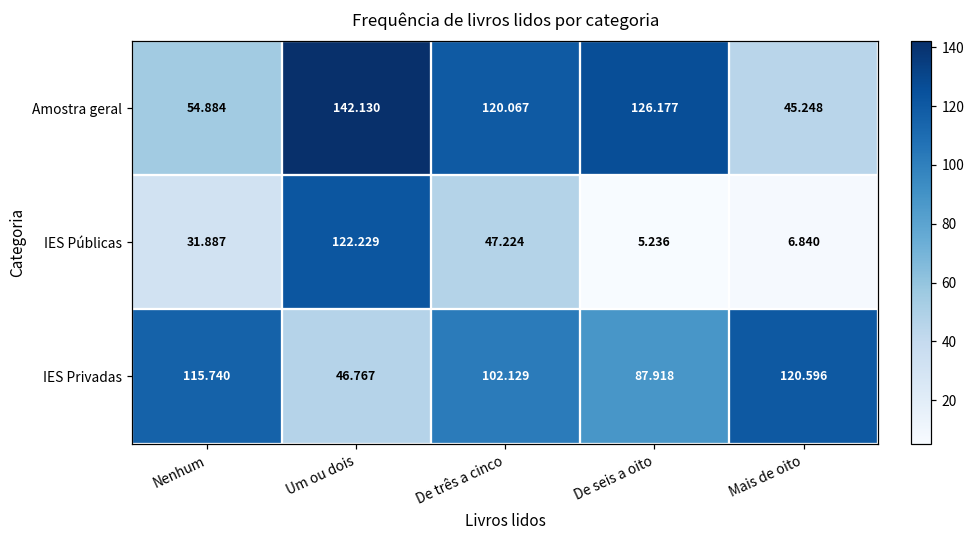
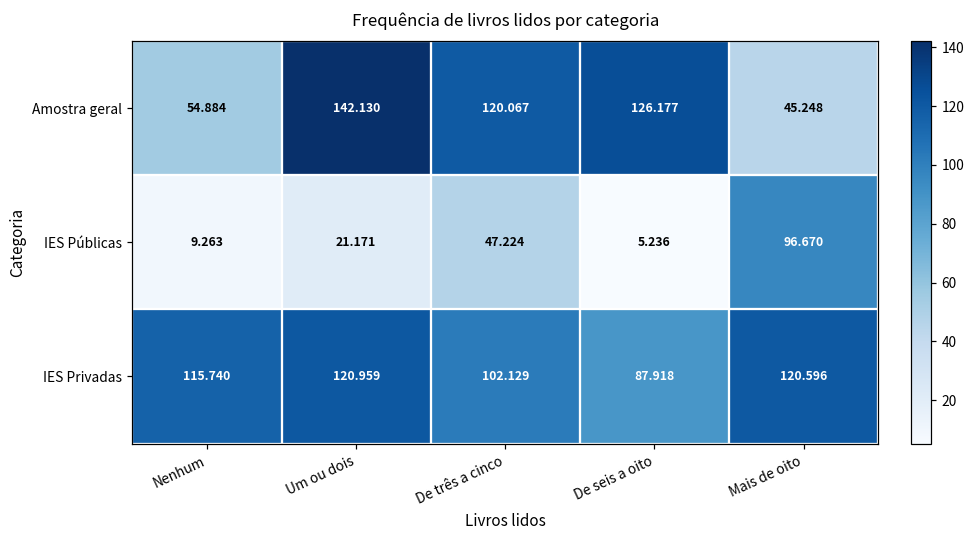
  {
    "Amostra geral": {
      "Nenhum": 54.884,
      "Um ou dois": 142.130,
      "De três a cinco": 120.067,
      "De seis a oito": 126.177,
      "Mais de oito": 45.248
    },
    "IES Públicas": {
-     "Nenhum": 31.887,
-     "Um ou dois": 122.229,
+     "Nenhum": 9.263,
+     "Um ou dois": 21.171,
      "De três a cinco": 47.224,
      "De seis a oito": 5.236,
-     "Mais de oito": 6.840
+     "Mais de oito": 96.670
    },
    "IES Privadas": {
      "Nenhum": 115.740,
-     "Um ou dois": 46.767,
+     "Um ou dois": 120.959,
      "De três a cinco": 102.129,
      "De seis a oito": 87.918,
      "Mais de oito": 120.596
    }
  }
